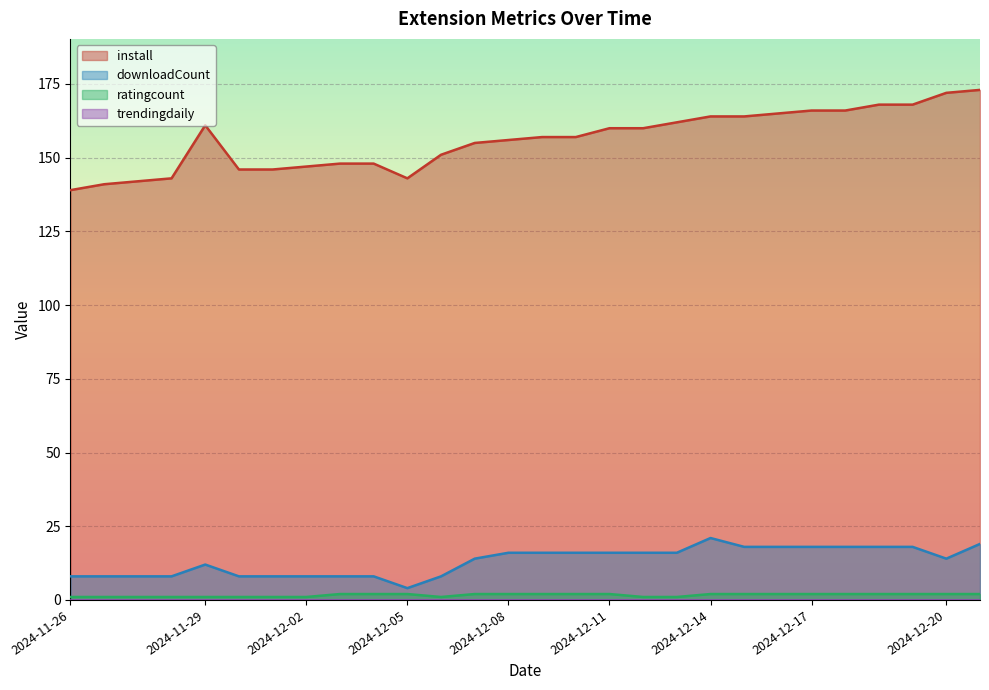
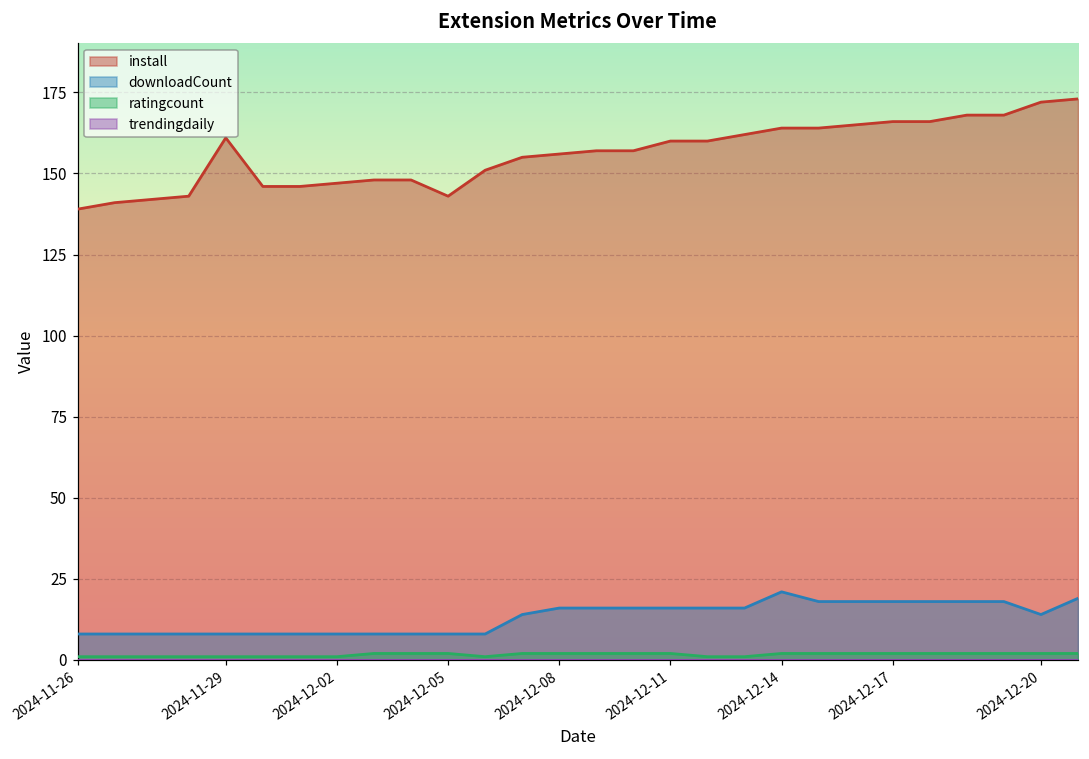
  {
    "install": {
      "2024-12-02": 147,
      "2024-12-05": 143,
      "2024-12-08": 156,
      "2024-12-11": 160,
      "2024-12-14": 164,
      "2024-12-20": 172
    },
    "downloadCount": {
-     "2024-11-29": 12,
+     "2024-11-29": 8,
      "2024-12-02": 8,
-     "2024-12-05": 4,
+     "2024-12-05": 8,
      "2024-12-08": 16,
      "2024-12-11": 16,
      "2024-12-14": 21,
      "2024-12-20": 14
    },
    "ratingcount": {
      "2024-11-29": 1,
      "2024-12-02": 1,
      "2024-12-05": 2,
      "2024-12-08": 2,
      "2024-12-11": 2,
      "2024-12-14": 2,
      "2024-12-20": 2
    },
    "trendingdaily": {
      "2024-11-29": 0,
      "2024-12-02": 0,
      "2024-12-05": 0,
      "2024-12-08": 0,
      "2024-12-11": 0,
      "2024-12-14": 0,
      "2024-12-20": 0
    }
  }
